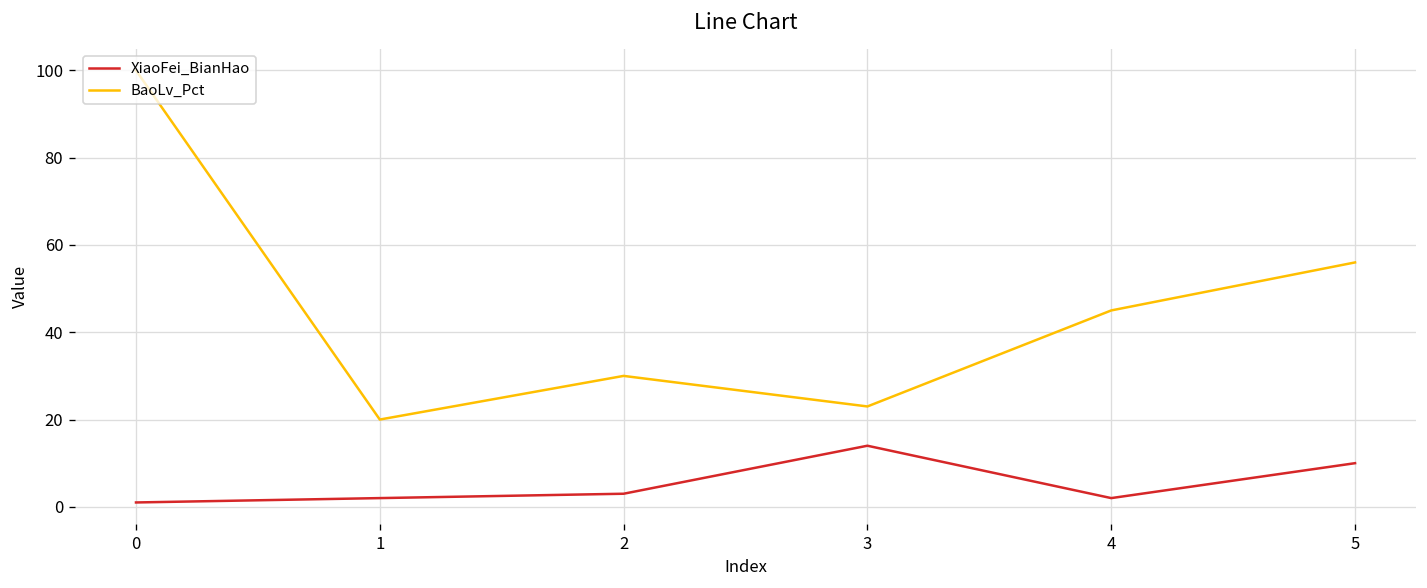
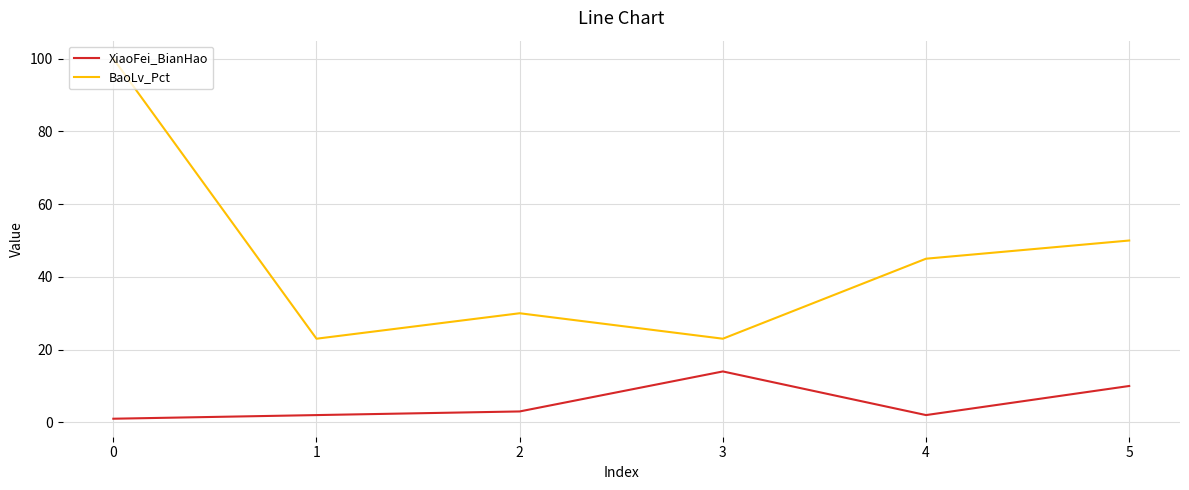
  {
    "XiaoFei_BianHao": {
      "0": 1,
      "1": 2,
      "2": 3,
      "3": 14,
      "4": 2,
      "5": 10
    },
    "BaoLv_Pct": {
-     "1": 20,
+     "1": 23,
      "2": 30,
      "3": 23,
      "4": 45,
-     "5": 56
+     "5": 50
    }
  }
